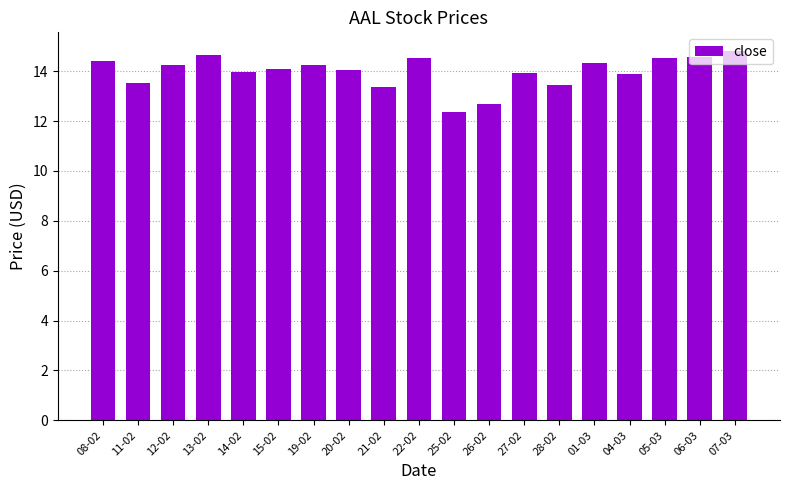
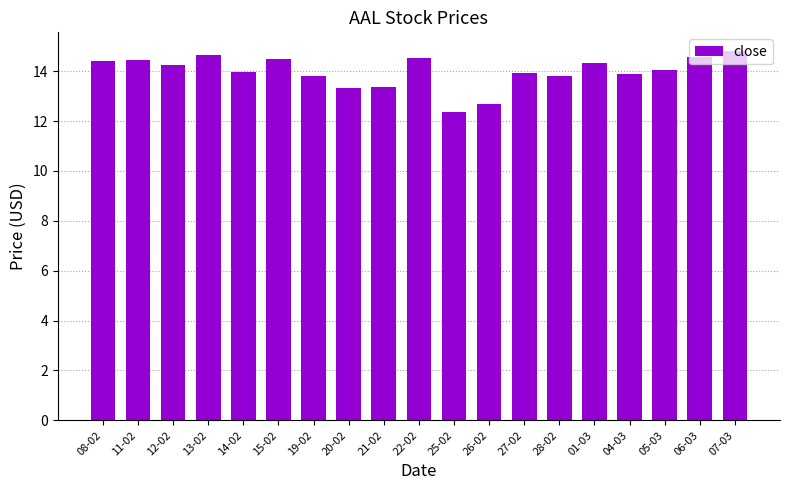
  {
    "08-02": 14.4,
-   "11-02": 13.5,
+   "11-02": 14.5,
    "12-02": 14.3,
    "13-02": 14.7,
    "14-02": 14.0,
-   "15-02": 14.1,
-   "19-02": 14.3,
-   "20-02": 14.1,
+   "15-02": 14.5,
+   "19-02": 13.8,
+   "20-02": 13.3,
    "21-02": 13.4,
    "22-02": 14.5,
    "25-02": 12.4,
    "26-02": 12.7,
    "27-02": 14.0,
-   "28-02": 13.4,
+   "28-02": 13.8,
    "01-03": 14.4,
    "04-03": 13.9,
-   "05-03": 14.5
+   "05-03": 14.1
  }
